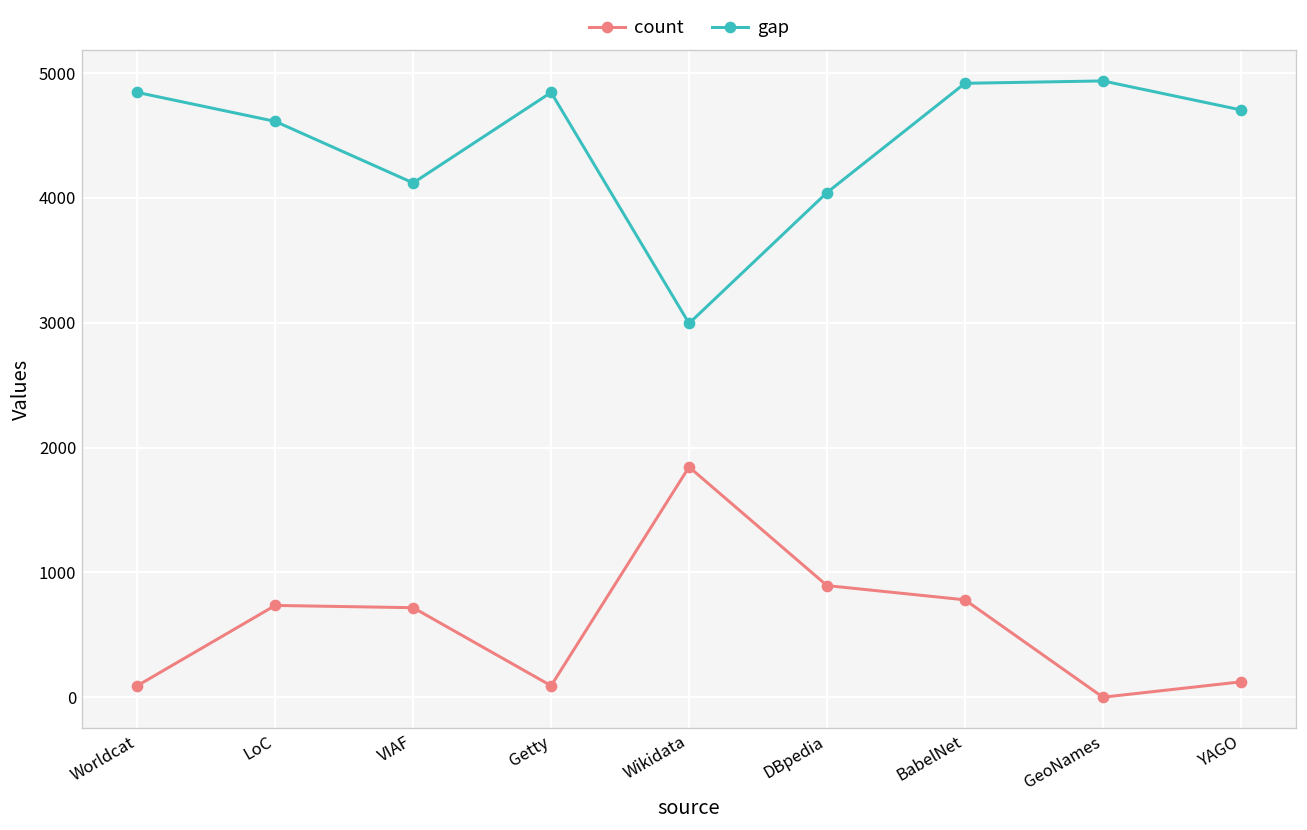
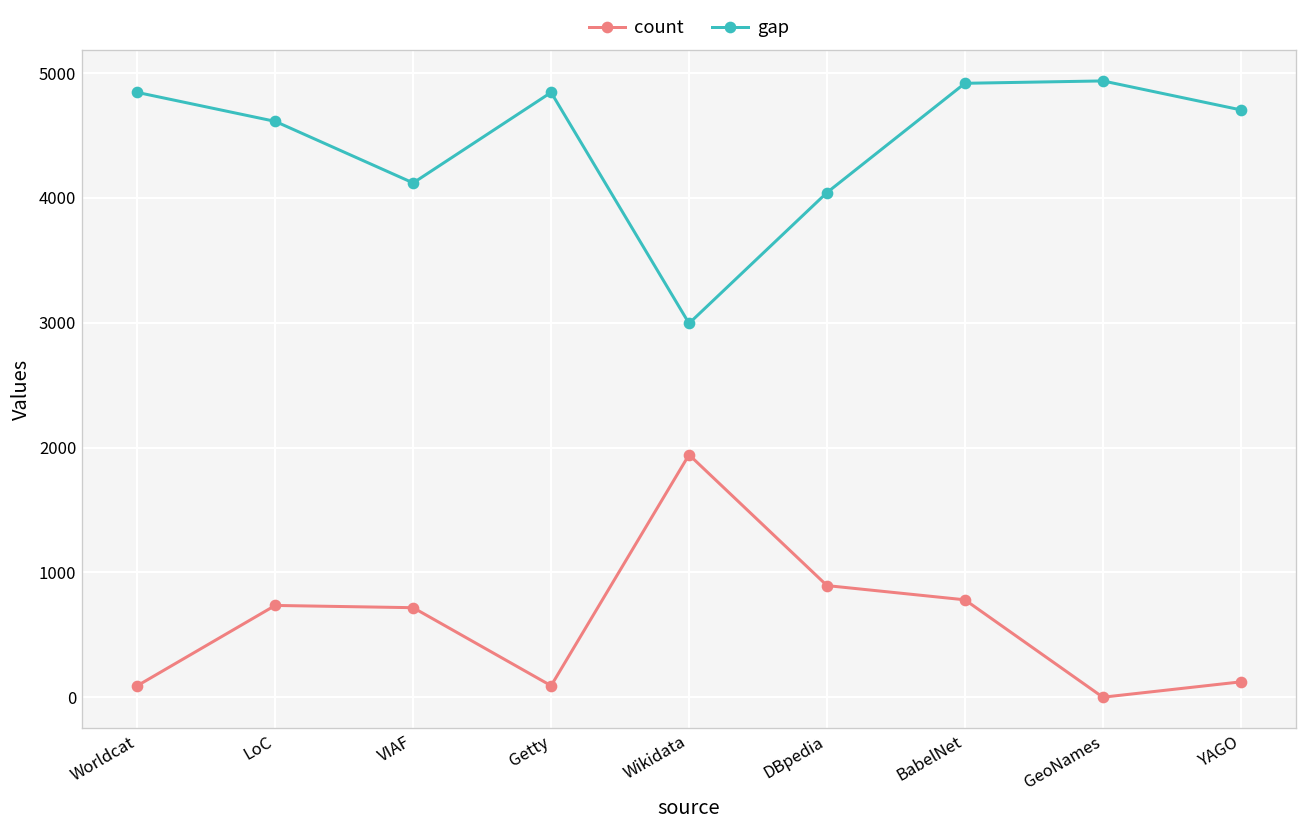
  {
    "count": {
      "Worldcat": 90,
      "LoC": 740,
      "VIAF": 720,
      "Getty": 90,
-     "Wikidata": 1840,
+     "Wikidata": 1940,
      "DBpedia": 890,
      "BabelNet": 780,
      "GeoNames": 0,
      "YAGO": 120
    },
    "gap": {
      "Worldcat": 4840,
      "LoC": 4610,
      "VIAF": 4120,
      "Getty": 4840,
      "Wikidata": 2990,
      "DBpedia": 4040,
      "BabelNet": 4920,
      "GeoNames": 4940,
      "YAGO": 4700
    }
  }
